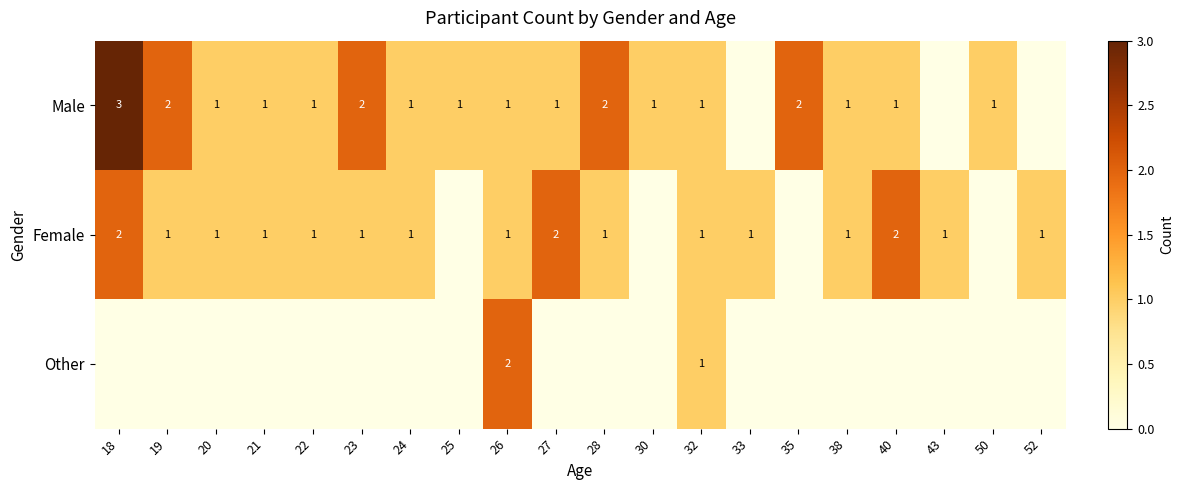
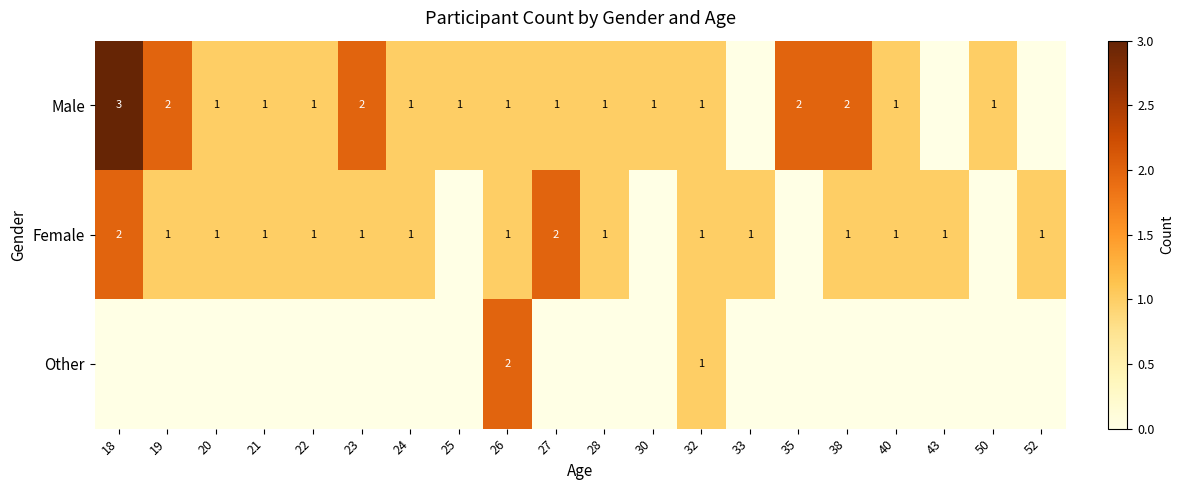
  {
    "Male": {
      "18": 3,
      "19": 2,
      "20": 1,
      "21": 1,
      "22": 1,
      "23": 2,
      "24": 1,
      "25": 1,
      "26": 1,
      "27": 1,
-     "28": 2,
+     "28": 1,
      "30": 1,
      "32": 1,
      "35": 2,
-     "38": 1,
+     "38": 2,
      "40": 1,
      "50": 1
    },
    "Female": {
      "18": 2,
      "19": 1,
      "20": 1,
      "21": 1,
      "22": 1,
      "23": 1,
      "24": 1,
      "26": 1,
      "27": 2,
      "28": 1,
      "32": 1,
      "33": 1,
      "38": 1,
-     "40": 2,
+     "40": 1,
      "43": 1,
      "52": 1
    },
    "Other": {
      "26": 2,
      "32": 1
    }
  }
